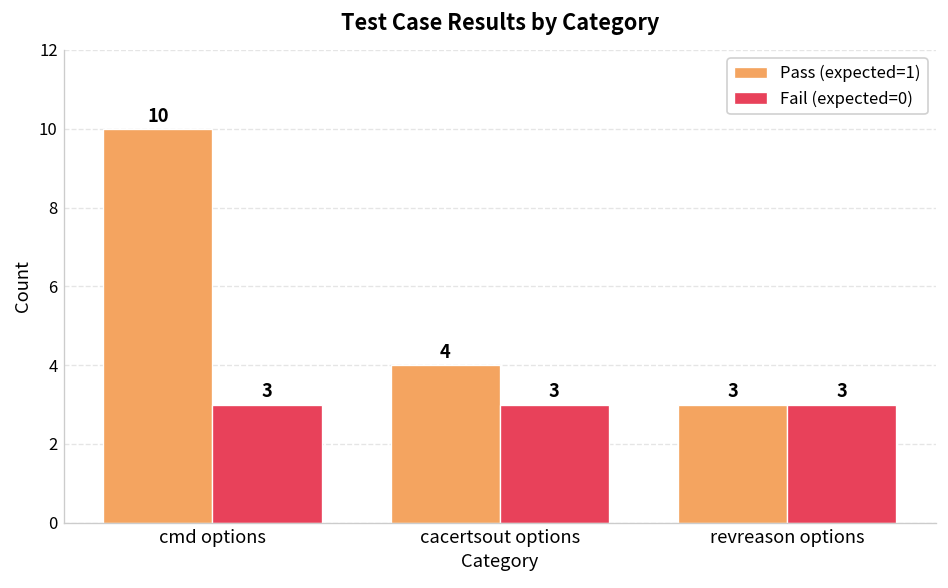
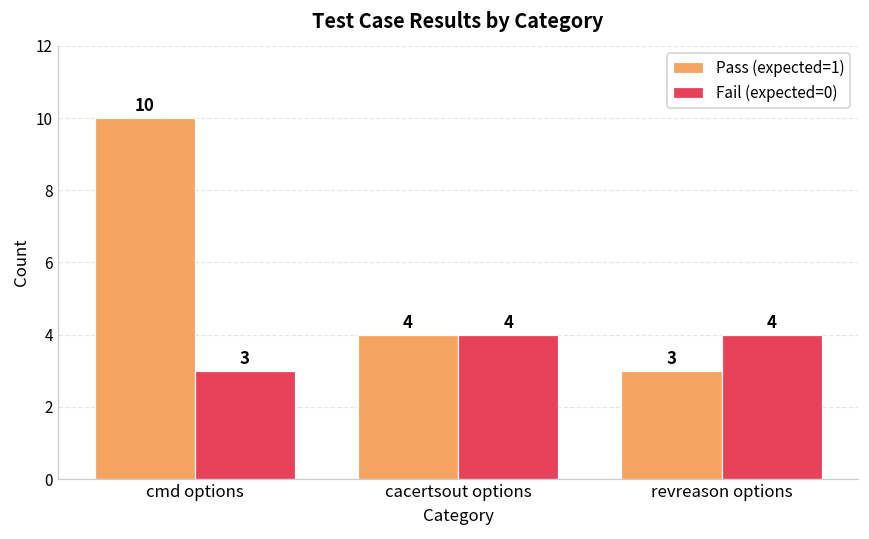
  {
    "Pass (expected=1)": {
      "cmd options": 10,
      "cacertsout options": 4,
      "revreason options": 3
    },
    "Fail (expected=0)": {
      "cmd options": 3,
-     "cacertsout options": 3,
-     "revreason options": 3
+     "cacertsout options": 4,
+     "revreason options": 4
    }
  }
